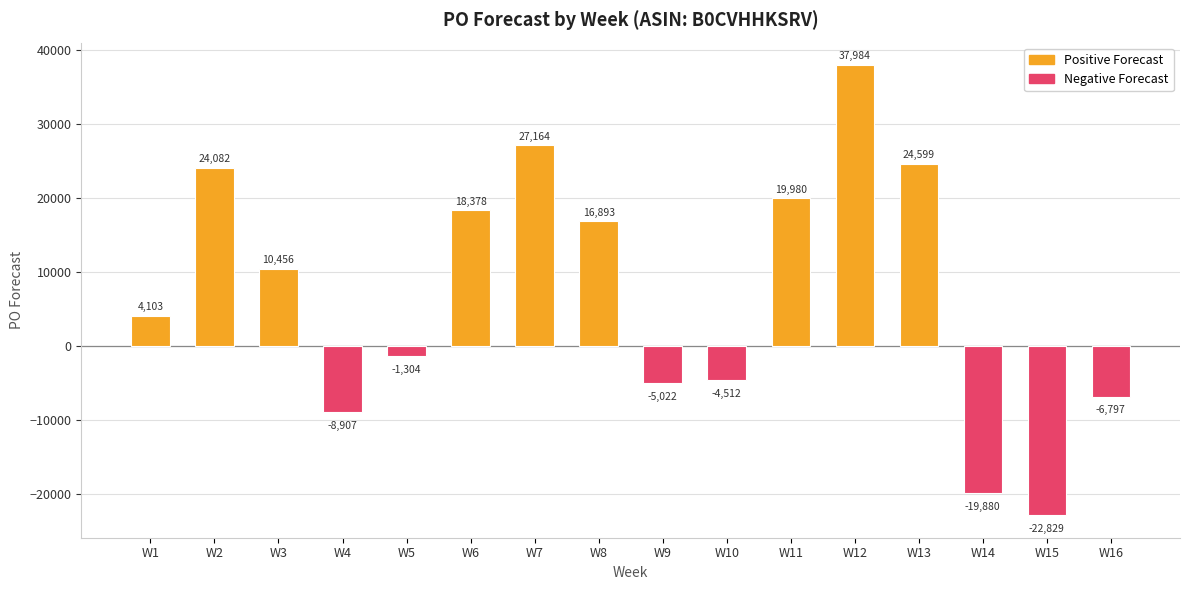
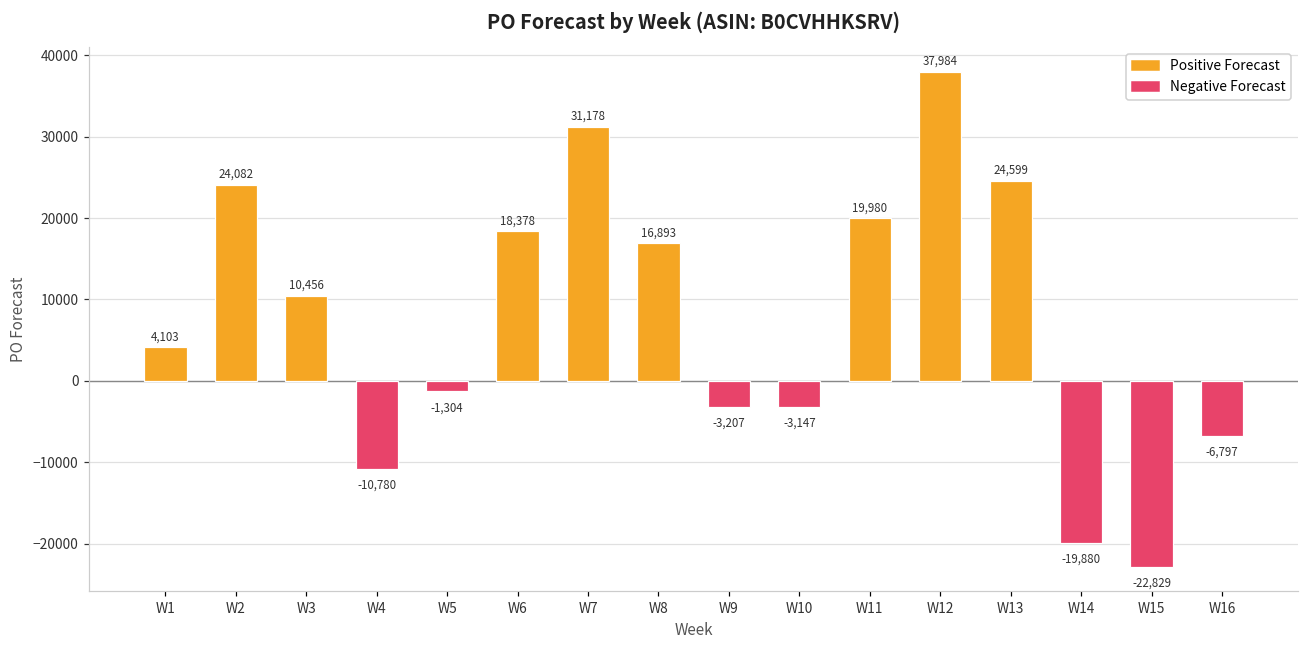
  {
    "W1": "4,103",
    "W2": "24,082",
    "W3": "10,456",
-   "W4": "-8,907",
+   "W4": "-10,780",
    "W5": "-1,304",
    "W6": "18,378",
-   "W7": "27,164",
+   "W7": "31,178",
    "W8": "16,893",
-   "W9": "-5,022",
-   "W10": "-4,512",
+   "W9": "-3,207",
+   "W10": "-3,147",
    "W11": "19,980",
    "W12": "37,984",
    "W13": "24,599",
    "W14": "-19,880",
    "W15": "-22,829",
    "W16": "-6,797"
  }
